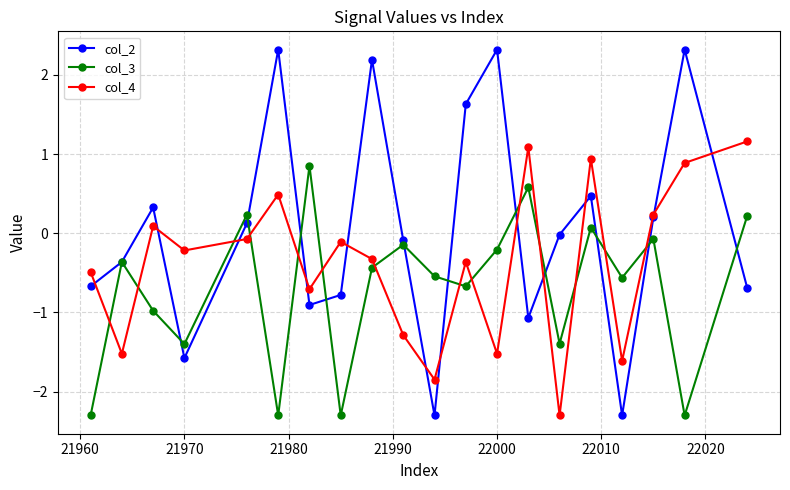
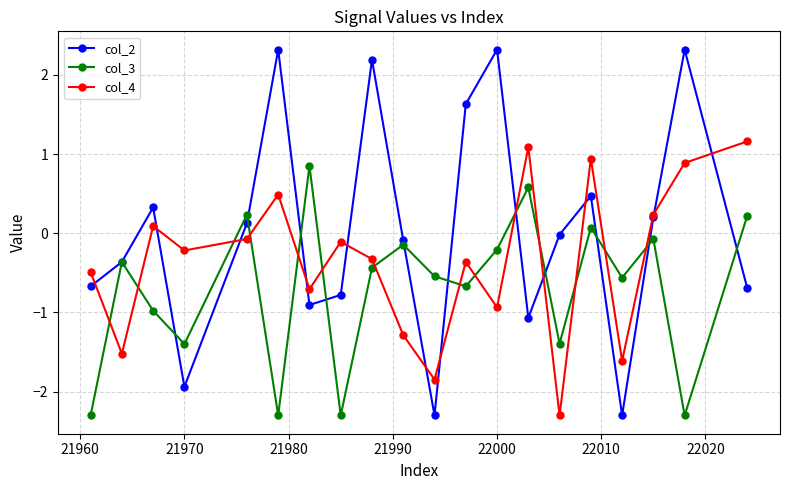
  {
    "col_2": {
-     "21970": -1.6,
+     "21970": -1.9,
      "22000": 2.3
    },
    "col_3": {
      "21970": -1.4,
      "22000": -0.2
    },
    "col_4": {
      "21970": -0.2,
-     "22000": -1.5
+     "22000": -0.9
    }
  }
